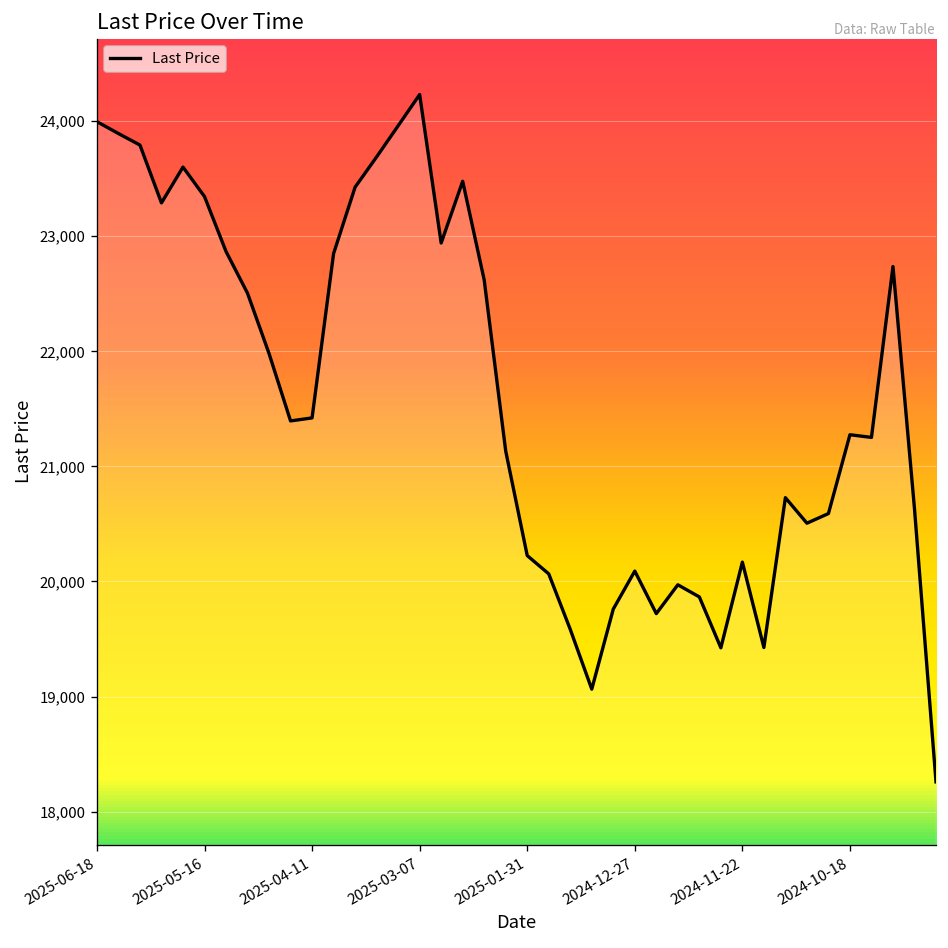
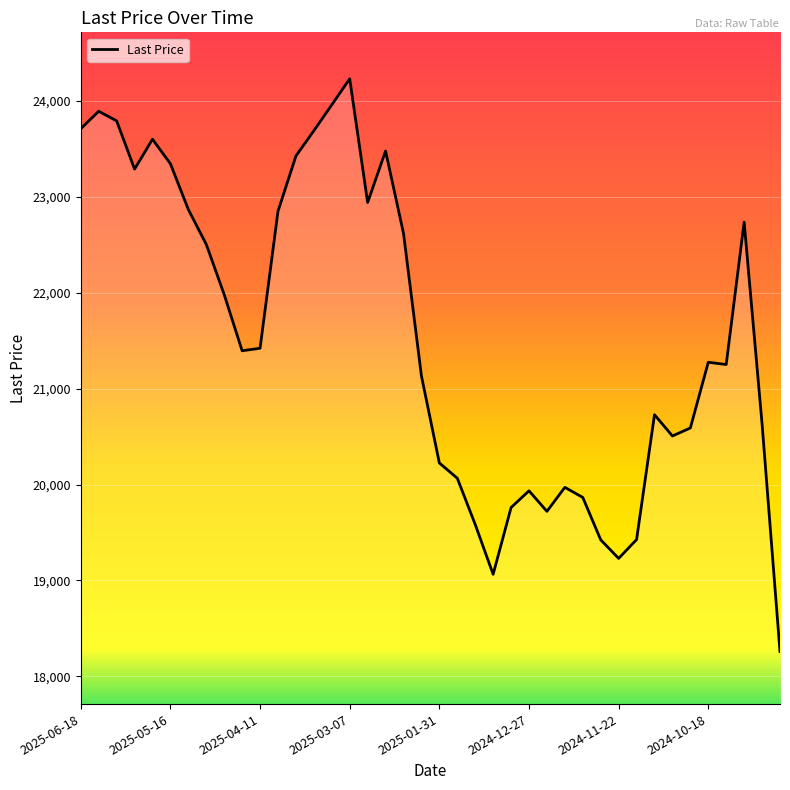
  {
-   "2025-06-18": "24,000",
+   "2025-06-18": "23,700",
    "2025-05-16": "23,300",
    "2025-04-11": "21,400",
    "2025-03-07": "24,200",
    "2025-01-31": "20,200",
-   "2024-12-27": "20,100",
-   "2024-11-22": "20,200",
+   "2024-12-27": "19,900",
+   "2024-11-22": "19,200",
    "2024-10-18": "21,300"
  }
